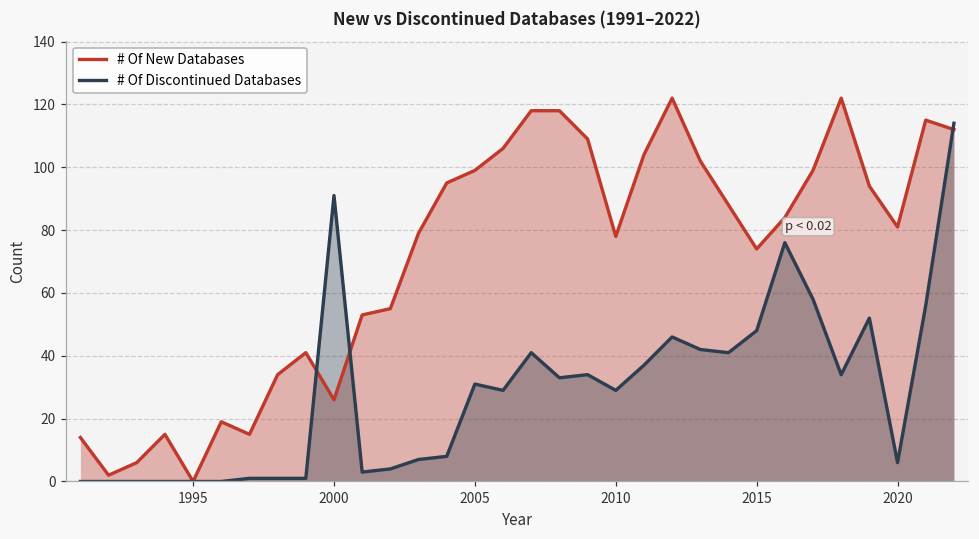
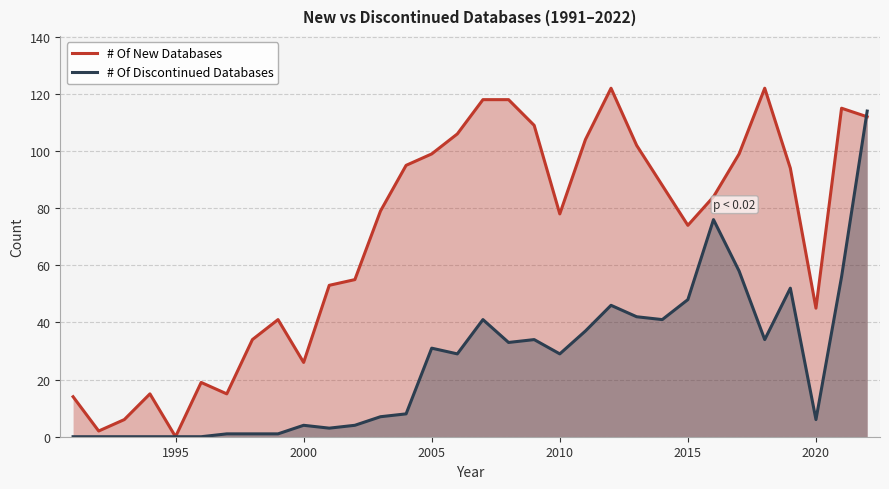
  {
    "# Of New Databases": {
      "2000": 26,
      "2005": 99,
      "2010": 78,
      "2015": 74,
-     "2020": 81
+     "2020": 45
    },
    "# Of Discontinued Databases": {
-     "2000": 91,
+     "2000": 4,
      "2005": 31,
      "2010": 29,
      "2015": 48,
      "2020": 6
    }
  }
